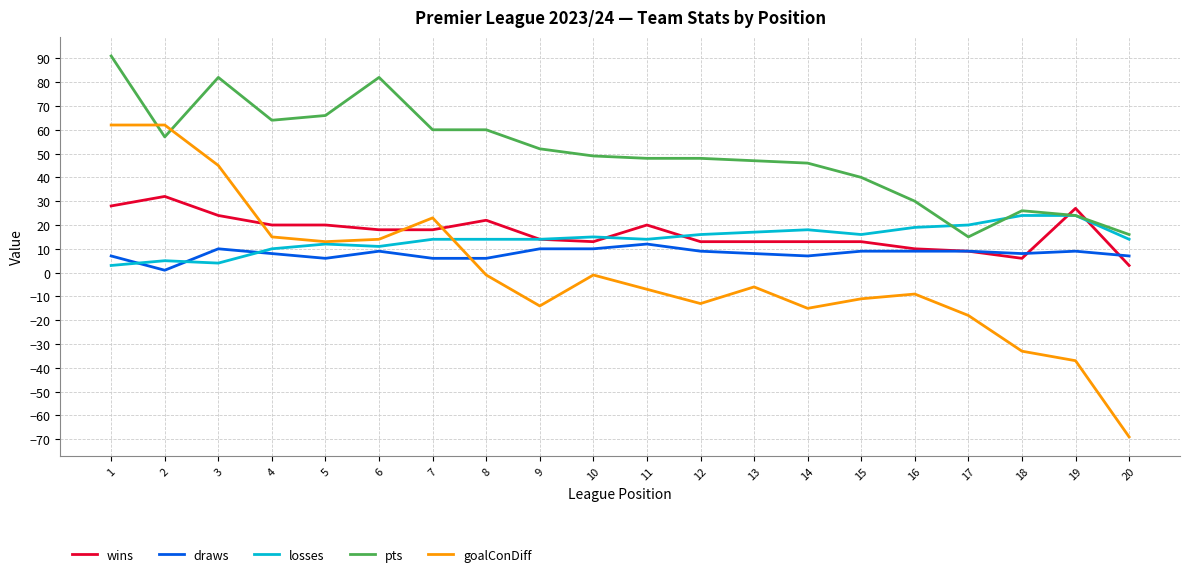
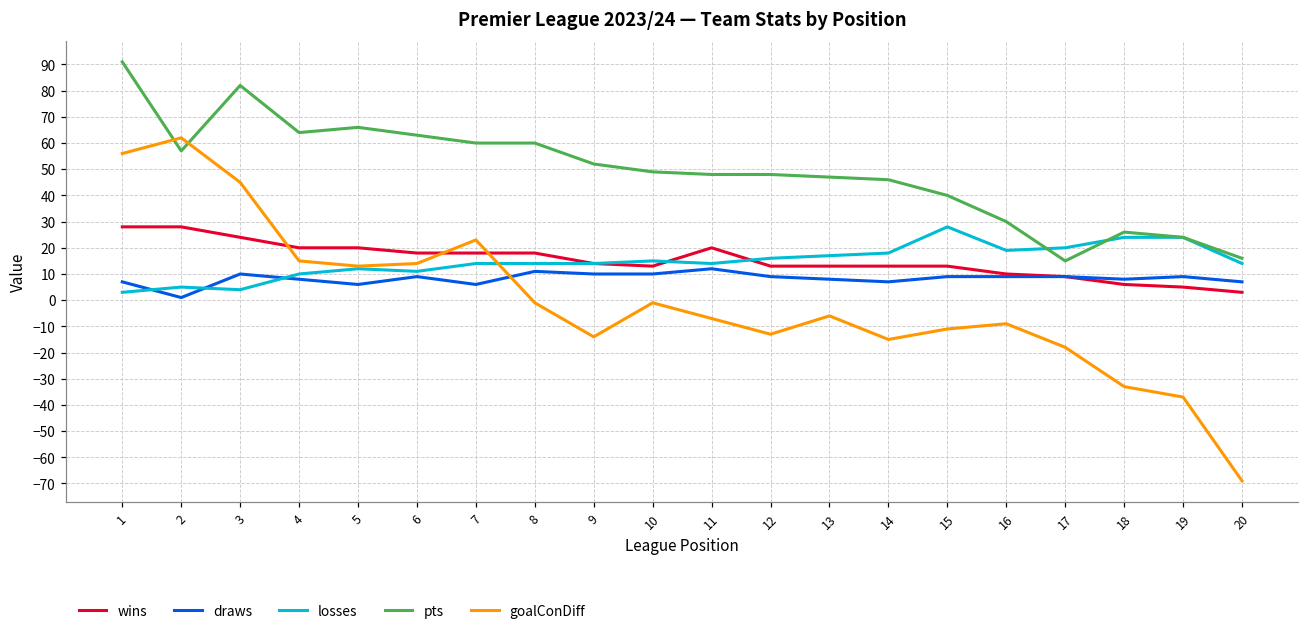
  {
    "wins": {
      "1": 28,
-     "2": 32,
+     "2": 28,
      "3": 24,
      "4": 20,
      "5": 20,
      "6": 18,
      "7": 18,
-     "8": 22,
+     "8": 18,
      "10": 13,
      "11": 20,
      "12": 13,
      "13": 13,
      "14": 13,
      "15": 13,
      "18": 6,
-     "19": 27,
+     "19": 5,
      "20": 3
    },
    "draws": {
      "1": 7,
      "2": 1,
      "3": 10,
      "4": 8,
      "5": 6,
      "6": 9,
      "7": 6,
-     "8": 6,
+     "8": 11,
      "9": 10,
      "10": 10,
      "11": 12,
      "12": 9,
      "13": 8,
      "14": 7,
      "15": 9,
      "18": 8,
      "19": 9,
      "20": 7
    },
    "losses": {
      "1": 3,
      "2": 5,
      "3": 4,
      "4": 10,
      "6": 11,
      "7": 14,
      "8": 14,
      "10": 15,
      "11": 14,
      "12": 16,
      "13": 17,
      "14": 18,
-     "15": 16,
+     "15": 28,
      "16": 19,
      "17": 20,
      "18": 24,
      "20": 14
    },
    "pts": {
      "1": 91,
      "2": 57,
      "3": 82,
      "4": 64,
      "5": 66,
-     "6": 82,
+     "6": 63,
      "7": 60,
      "8": 60,
      "9": 52,
      "10": 49,
      "11": 48,
      "12": 48,
      "13": 47,
      "14": 46,
      "15": 40,
      "16": 30,
      "17": 15,
      "18": 26,
      "20": 16
    },
    "goalConDiff": {
-     "1": 62,
+     "1": 56,
      "2": 62,
      "3": 45,
      "4": 15,
      "6": 14,
      "7": 23,
      "8": -1,
      "9": -14,
      "10": -1,
      "11": -7,
      "12": -13,
      "13": -6,
      "14": -15,
      "15": -11,
      "16": -9,
      "17": -18,
      "18": -33,
      "19": -37,
      "20": -69
    }
  }
